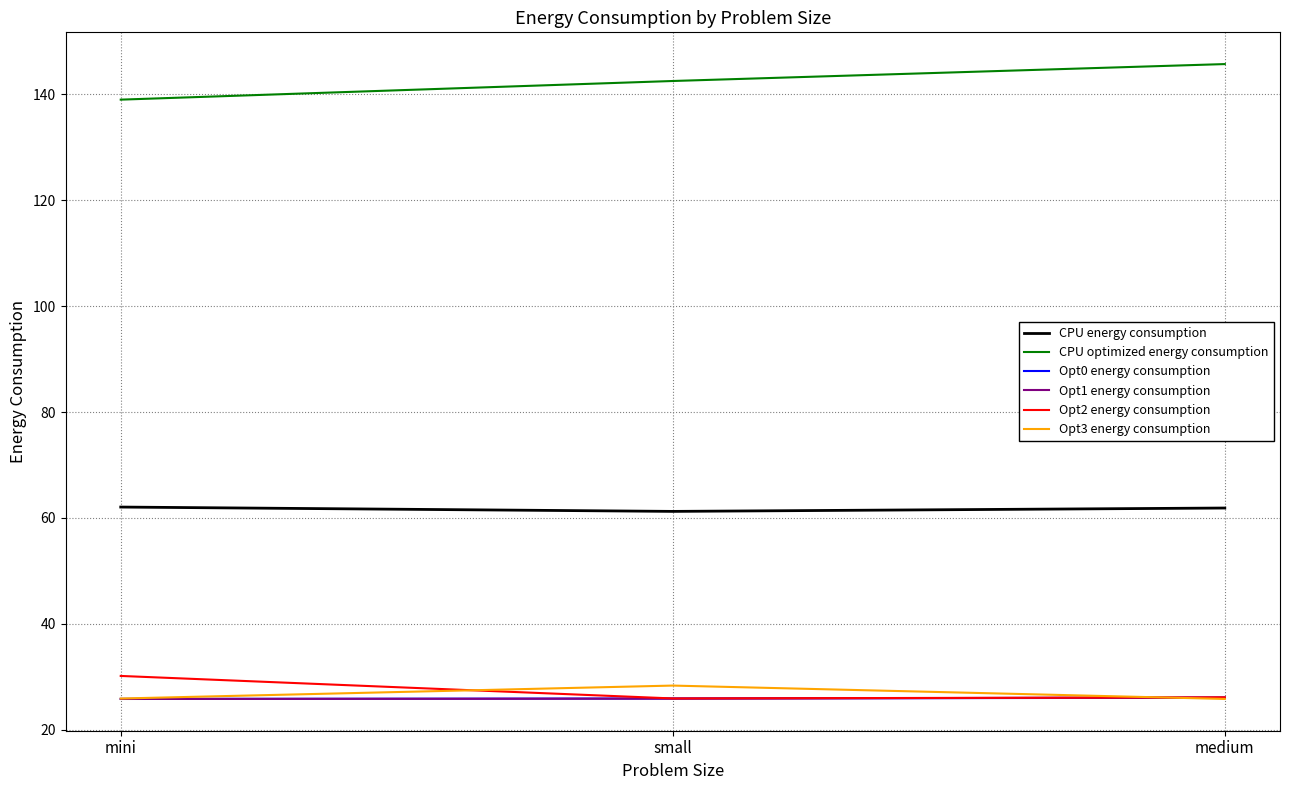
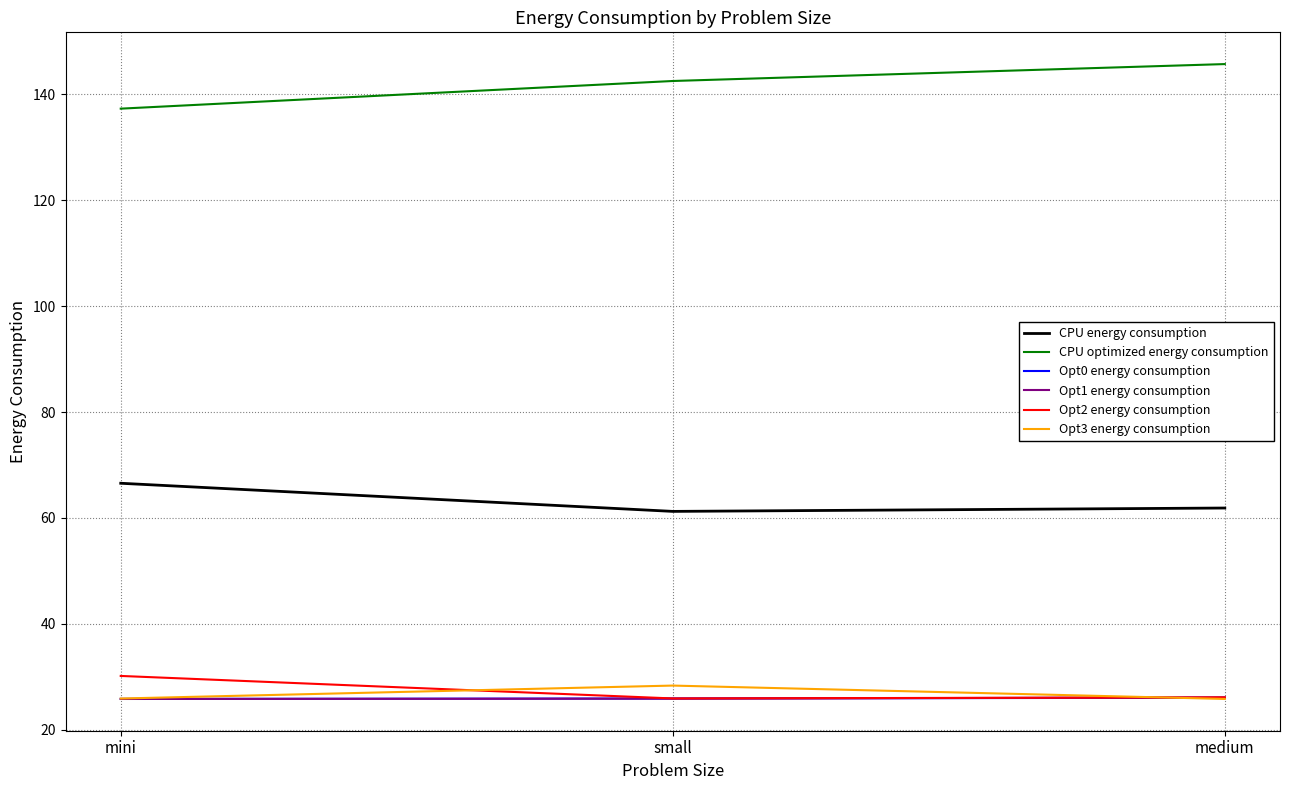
  {
    "CPU energy consumption": {
-     "mini": 62,
+     "mini": 67,
      "small": 61,
      "medium": 62
    },
    "CPU optimized energy consumption": {
-     "mini": 139,
+     "mini": 137,
      "small": 142,
      "medium": 146
    },
    "Opt2 energy consumption": {
      "mini": 30
    },
    "Opt3 energy consumption": {
      "small": 28
    }
  }
